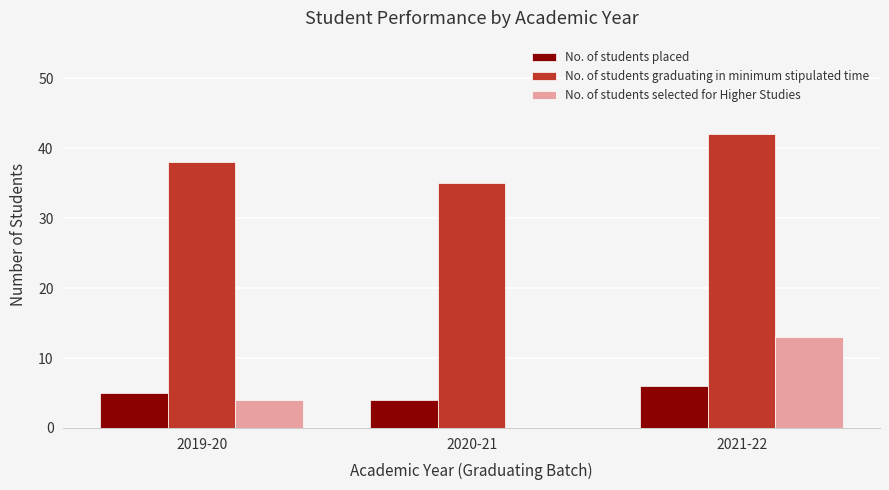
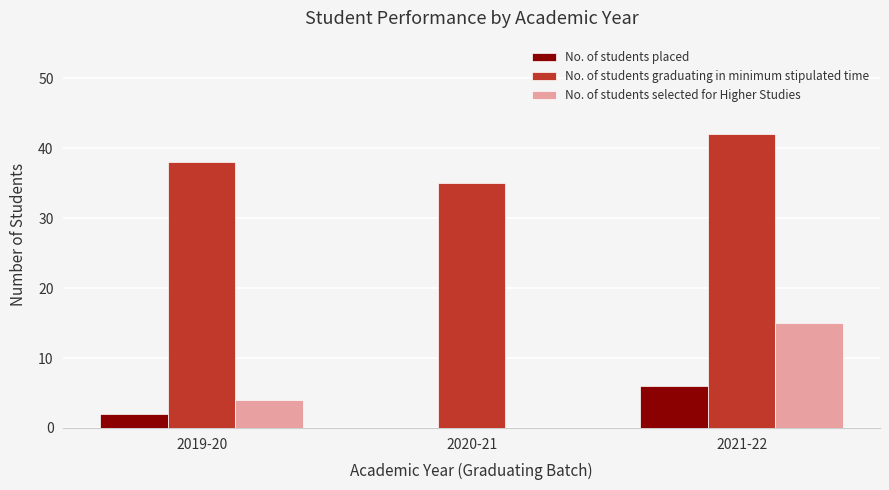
  {
    "No. of students placed": {
-     "2019-20": 5,
-     "2020-21": 4,
+     "2019-20": 2,
+     "2020-21": 0,
      "2021-22": 6
    },
    "No. of students graduating in minimum stipulated time": {
      "2019-20": 38,
      "2020-21": 35,
      "2021-22": 42
    },
    "No. of students selected for Higher Studies": {
      "2019-20": 4,
      "2020-21": 0,
-     "2021-22": 13
+     "2021-22": 15
    }
  }
